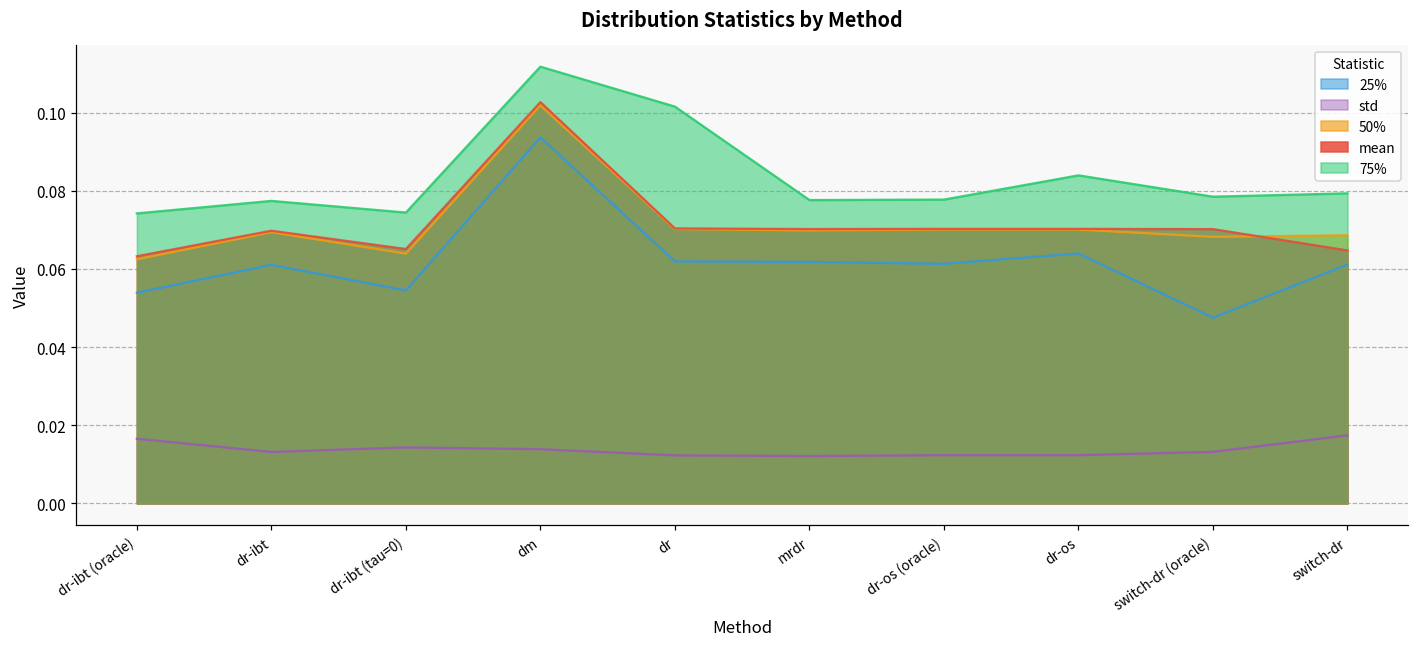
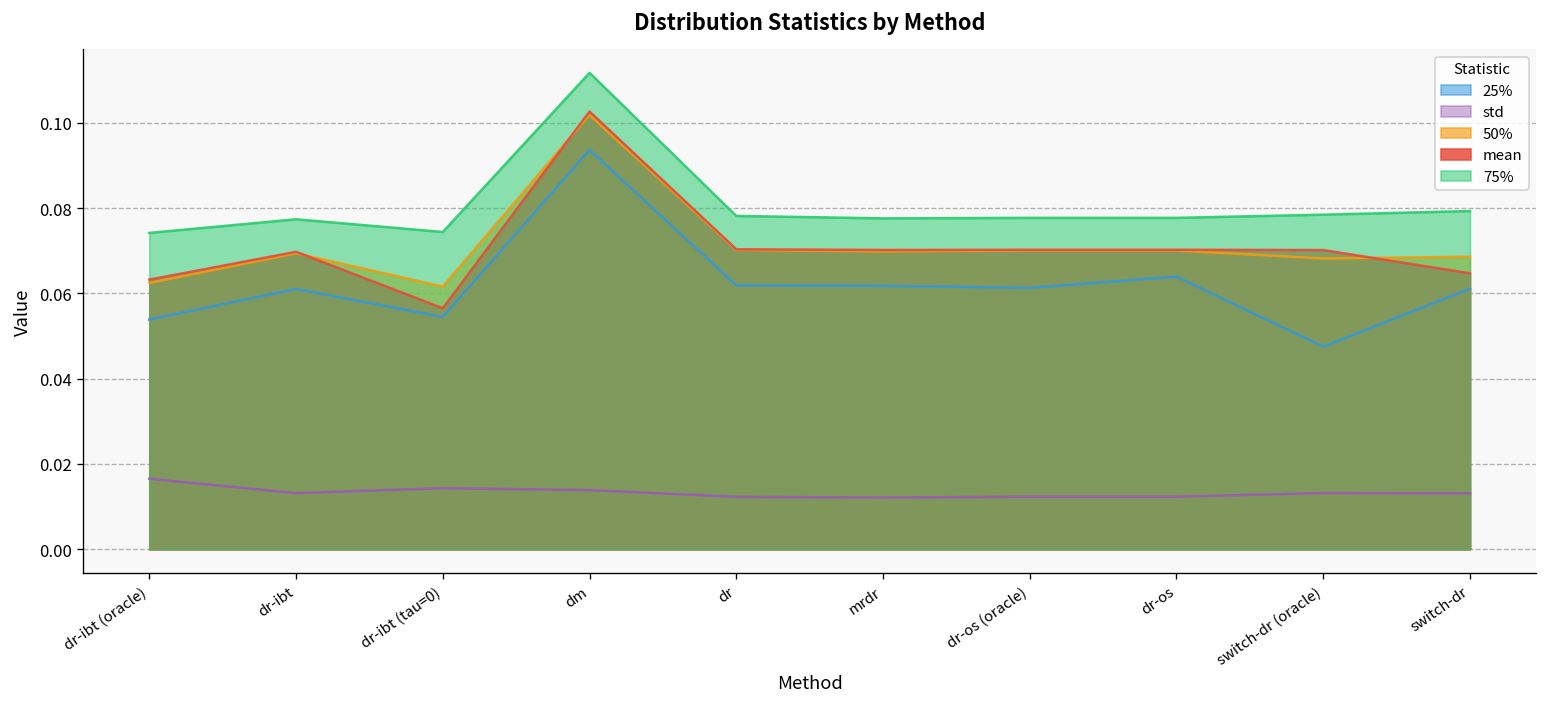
  {
    "25%": {
      "dr-ibt (oracle)": 0.054,
      "dr-ibt": 0.061,
      "dr-ibt (tau=0)": 0.054,
      "dm": 0.094,
      "dr": 0.062,
      "mrdr": 0.062,
      "dr-os (oracle)": 0.061,
      "dr-os": 0.064,
      "switch-dr (oracle)": 0.048,
      "switch-dr": 0.061
    },
    "std": {
      "dr-ibt (oracle)": 0.017,
      "dr-ibt": 0.013,
      "dr-ibt (tau=0)": 0.014,
      "dm": 0.014,
      "dr": 0.012,
      "mrdr": 0.012,
      "dr-os (oracle)": 0.012,
      "dr-os": 0.012,
      "switch-dr (oracle)": 0.013,
-     "switch-dr": 0.017
+     "switch-dr": 0.013
    },
    "50%": {
      "dr-ibt (oracle)": 0.062,
-     "dr-ibt (tau=0)": 0.064,
+     "dr-ibt (tau=0)": 0.062,
      "dm": 0.102,
      "switch-dr (oracle)": 0.068,
      "switch-dr": 0.069
    },
    "mean": {
      "dr-ibt (oracle)": 0.063,
-     "dr-ibt (tau=0)": 0.065,
+     "dr-ibt (tau=0)": 0.057,
      "dm": 0.103,
      "switch-dr (oracle)": 0.070,
      "switch-dr": 0.065
    },
    "75%": {
      "dr-ibt (oracle)": 0.074,
      "dr-ibt": 0.077,
      "dr-ibt (tau=0)": 0.074,
      "dm": 0.112,
-     "dr": 0.102,
+     "dr": 0.078,
      "mrdr": 0.078,
      "dr-os (oracle)": 0.078,
-     "dr-os": 0.084,
+     "dr-os": 0.078,
      "switch-dr (oracle)": 0.078,
      "switch-dr": 0.079
    }
  }
